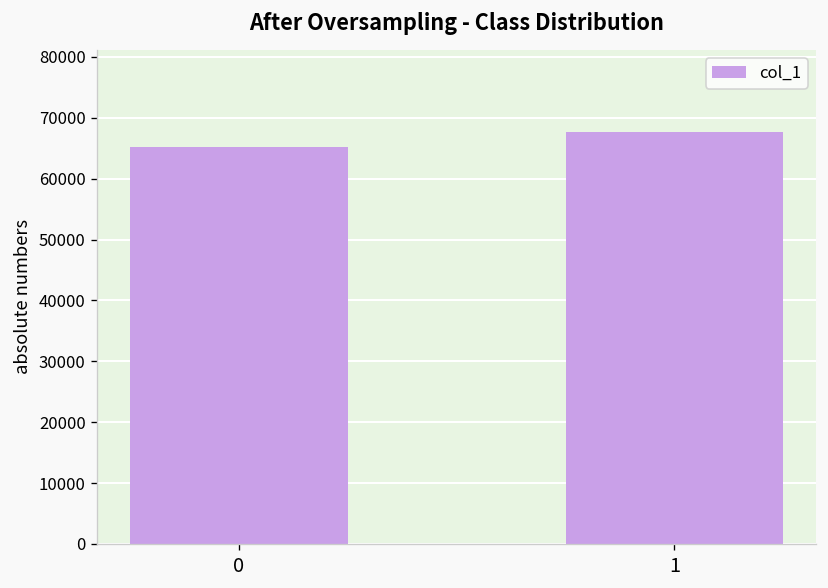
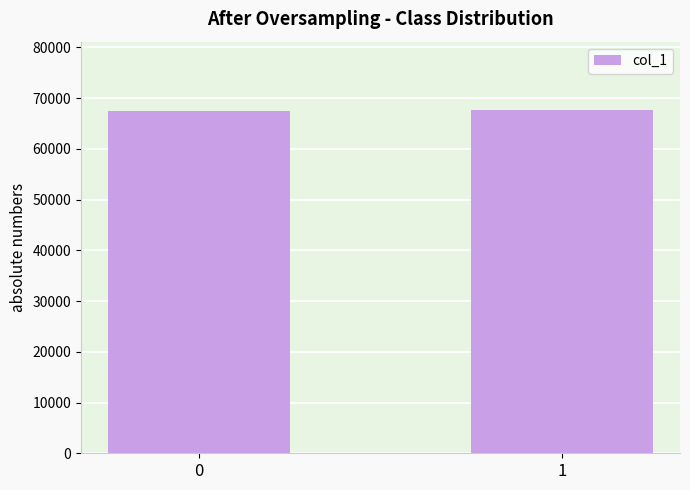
  {
-   "0": 65000,
+   "0": 67000,
    "1": 68000
  }
